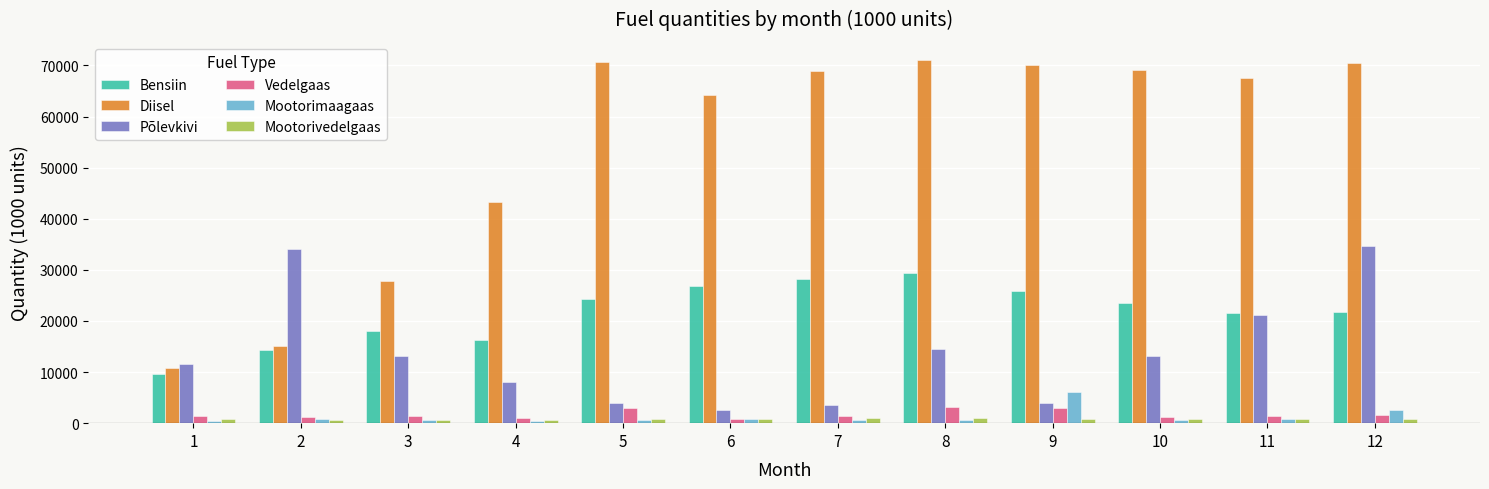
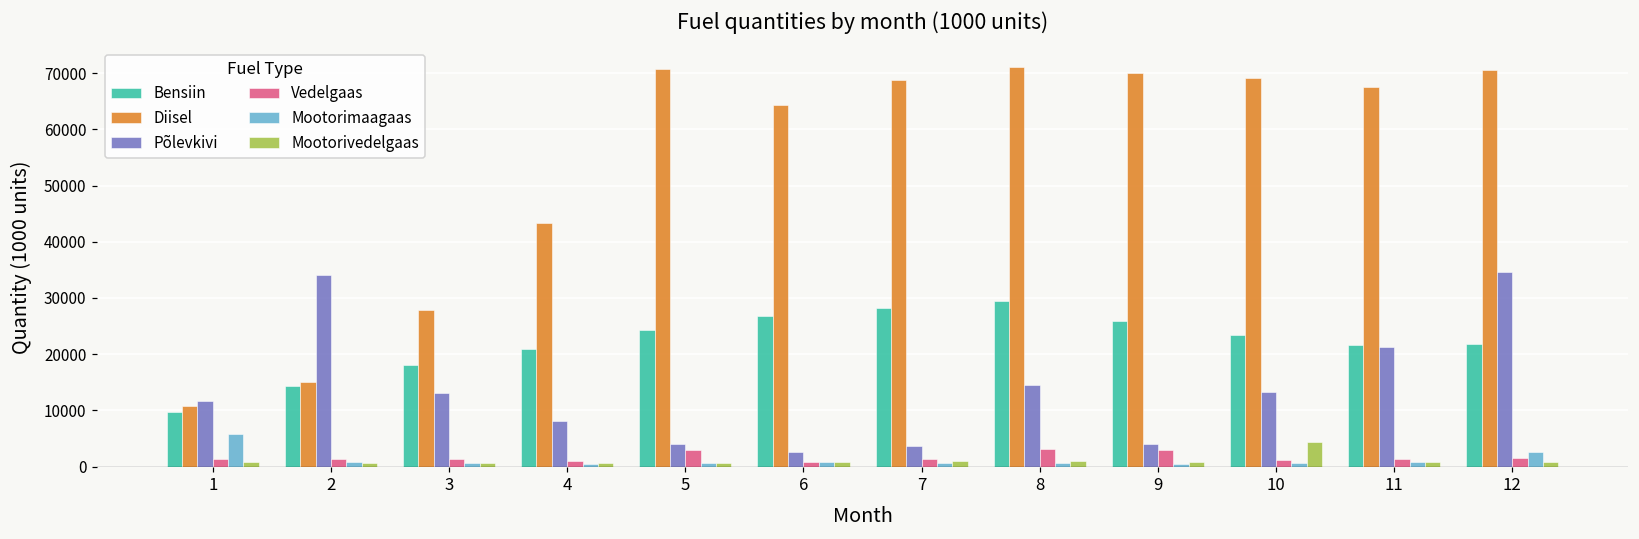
  {
    "Bensiin": {
      "1": 10000,
      "2": 14000,
      "3": 18000,
-     "4": 16000,
+     "4": 21000,
      "5": 24000,
      "6": 27000,
      "7": 28000,
      "8": 29000,
      "9": 26000,
      "10": 23000,
      "11": 22000,
      "12": 22000
    },
    "Diisel": {
      "1": 11000,
      "2": 15000,
      "3": 28000,
      "4": 43000,
      "5": 71000,
      "6": 64000,
      "7": 69000,
      "8": 71000,
      "9": 70000,
      "10": 69000,
      "11": 68000,
      "12": 71000
    },
    "Põlevkivi": {
      "1": 12000,
      "2": 34000,
      "3": 13000,
      "4": 8000,
      "5": 4000,
      "6": 3000,
      "7": 4000,
      "8": 15000,
      "9": 4000,
      "10": 13000,
      "11": 21000,
      "12": 35000
    },
    "Vedelgaas": {
      "1": 1000,
      "2": 1000,
      "3": 1000,
      "4": 1000,
      "5": 3000,
      "6": 1000,
      "7": 1000,
      "8": 3000,
      "9": 3000,
      "10": 1000,
      "11": 1000,
      "12": 2000
    },
    "Mootorimaagaas": {
-     "1": 1000,
+     "1": 6000,
      "2": 1000,
      "3": 1000,
      "4": 1000,
      "5": 1000,
      "6": 1000,
      "7": 1000,
      "8": 1000,
-     "9": 6000,
+     "9": 1000,
      "10": 1000,
      "11": 1000,
      "12": 3000
    },
    "Mootorivedelgaas": {
      "1": 1000,
      "2": 1000,
      "3": 1000,
      "4": 1000,
      "5": 1000,
      "6": 1000,
      "7": 1000,
      "8": 1000,
      "9": 1000,
-     "10": 1000,
+     "10": 4000,
      "11": 1000,
      "12": 1000
    }
  }
